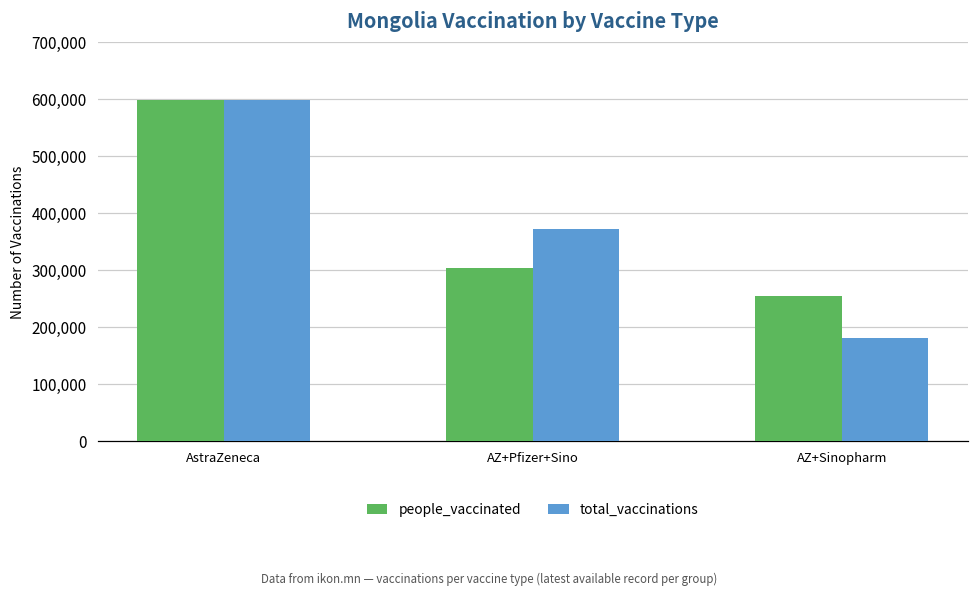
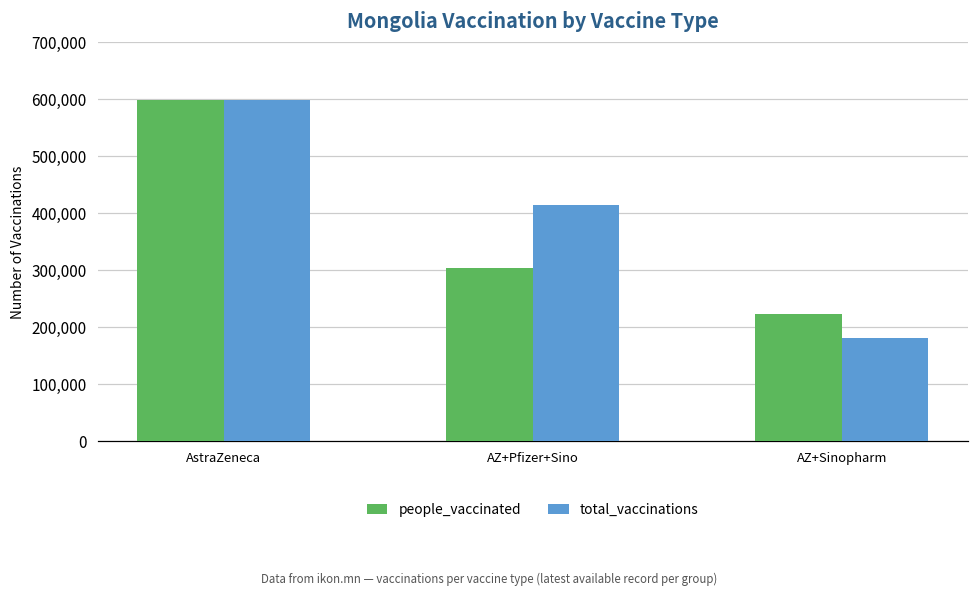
  {
    "people_vaccinated": {
      "AstraZeneca": "600,000",
      "AZ+Pfizer+Sino": "310,000",
-     "AZ+Sinopharm": "250,000"
+     "AZ+Sinopharm": "220,000"
    },
    "total_vaccinations": {
      "AstraZeneca": "600,000",
-     "AZ+Pfizer+Sino": "370,000",
+     "AZ+Pfizer+Sino": "410,000",
      "AZ+Sinopharm": "180,000"
    }
  }
